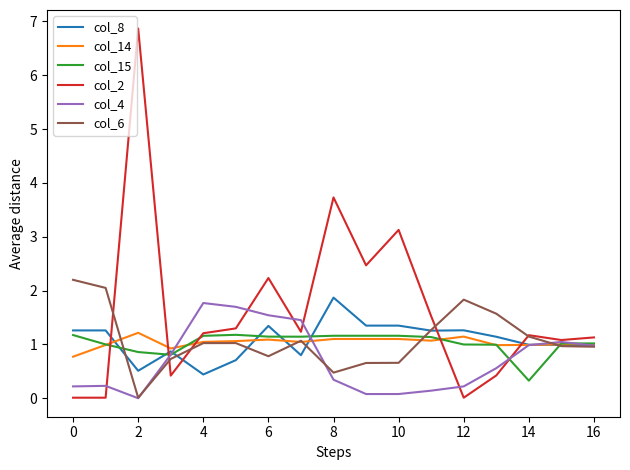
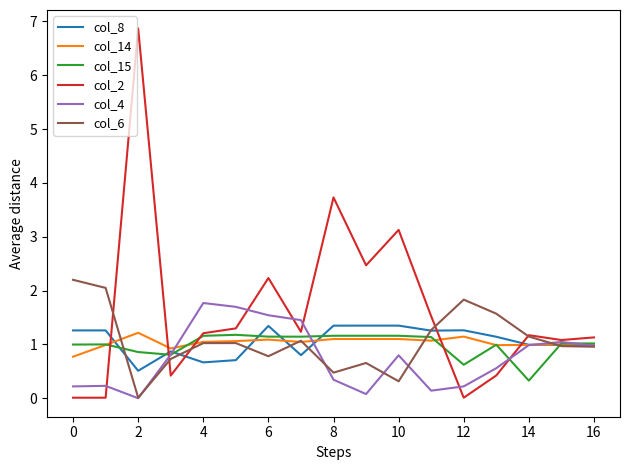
  {
    "col_8": {
      "0": 1.3,
      "2": 0.5,
-     "4": 0.4,
+     "4": 0.7,
      "6": 1.3,
-     "8": 1.9,
+     "8": 1.3,
      "10": 1.3,
      "12": 1.3
    },
    "col_14": {
      "0": 0.8,
      "2": 1.2,
      "6": 1.1,
      "8": 1.1,
      "10": 1.1,
      "12": 1.1
    },
    "col_15": {
-     "0": 1.2,
+     "0": 1.0,
      "2": 0.9,
      "4": 1.2,
      "6": 1.1,
      "8": 1.2,
      "10": 1.2,
-     "12": 1.0,
+     "12": 0.6,
      "14": 0.3
    },
    "col_2": {
      "0": 0.0,
      "2": 6.9,
      "4": 1.2,
      "6": 2.2,
      "8": 3.7,
      "10": 3.1,
      "12": 0.0,
      "16": 1.1
    },
    "col_4": {
      "0": 0.2,
      "4": 1.8,
      "6": 1.5,
      "8": 0.3,
-     "10": 0.1,
+     "10": 0.8,
      "12": 0.2
    },
    "col_6": {
      "0": 2.2,
      "6": 0.8,
      "8": 0.5,
-     "10": 0.7,
+     "10": 0.3,
      "12": 1.8
    }
  }
